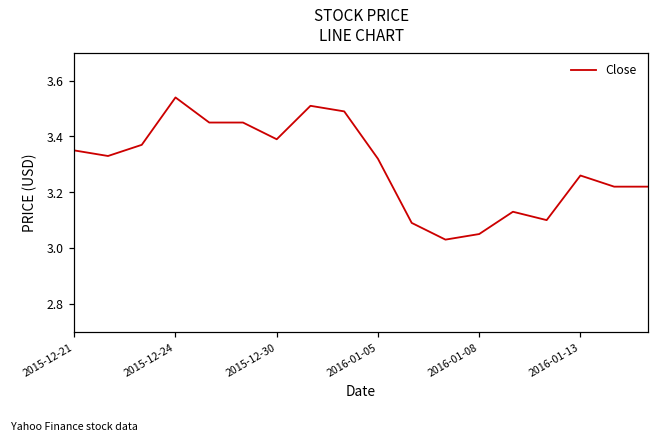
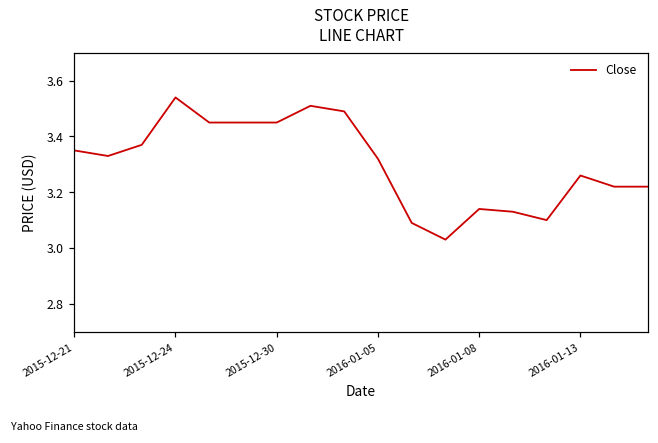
  {
    "2015-12-21": 3.35,
    "2015-12-24": 3.54,
-   "2015-12-30": 3.39,
+   "2015-12-30": 3.45,
    "2016-01-05": 3.32,
-   "2016-01-08": 3.05,
+   "2016-01-08": 3.14,
    "2016-01-13": 3.26
  }
